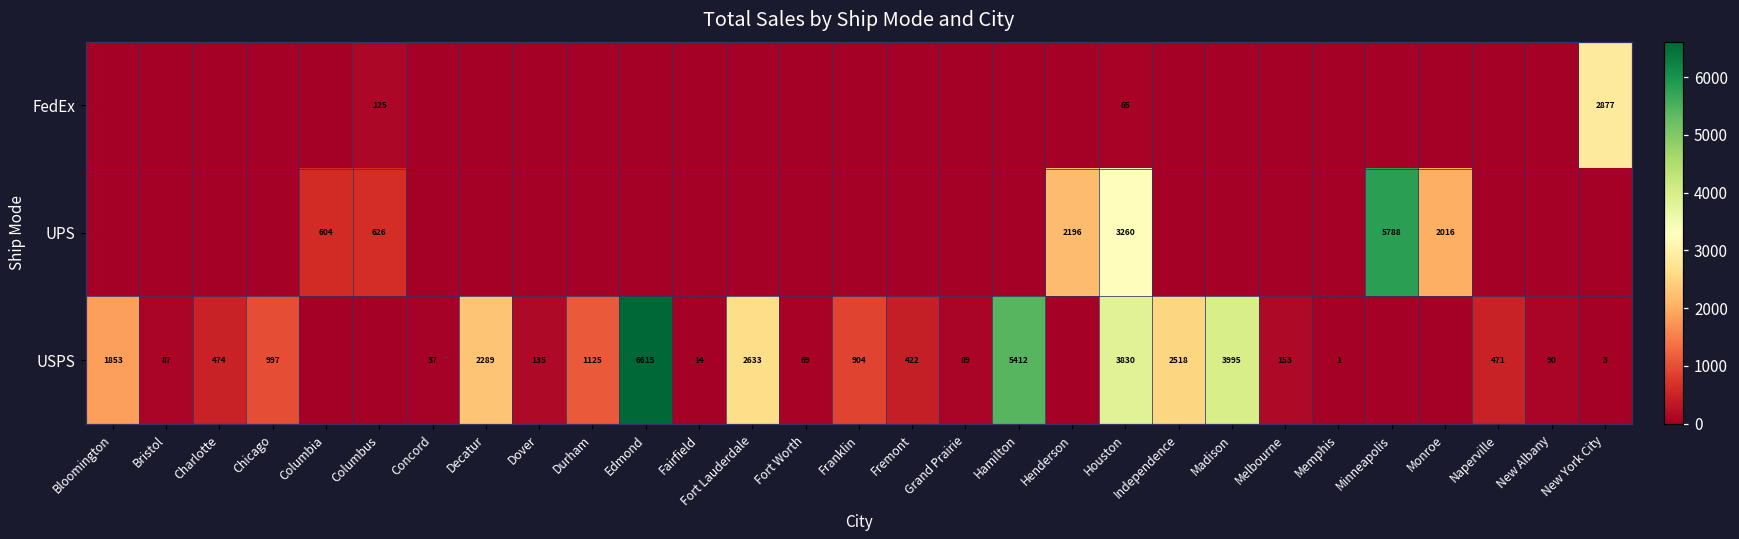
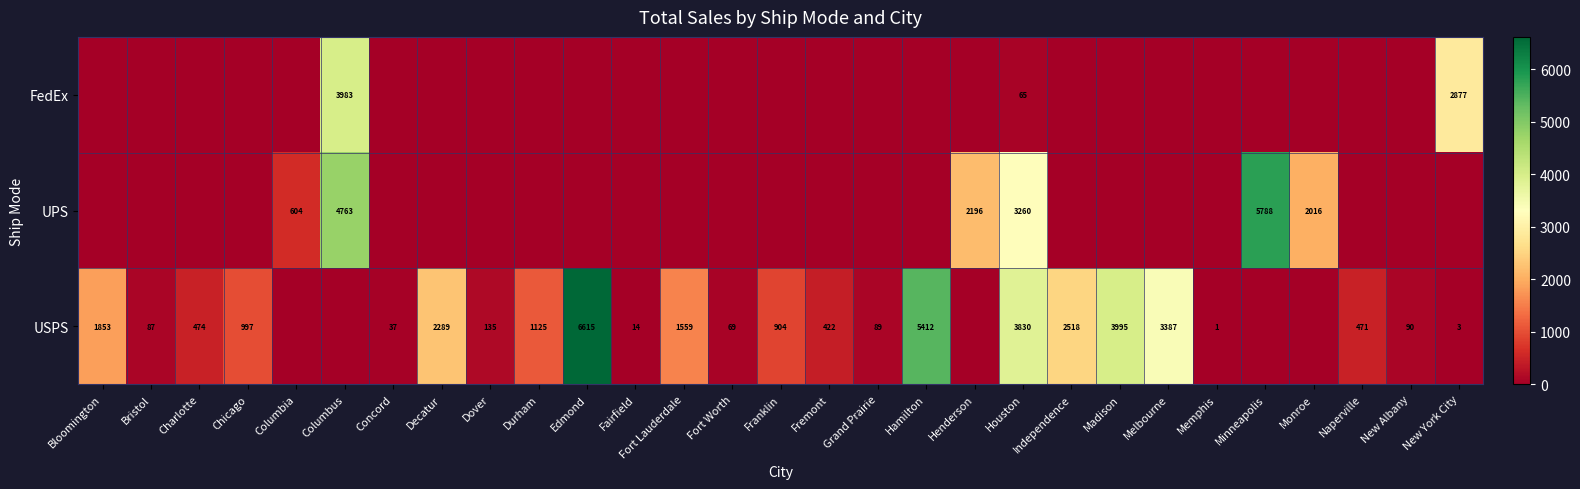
  {
    "FedEx": {
-     "Columbus": 125,
+     "Columbus": 3983,
      "Houston": 65,
      "New York City": 2877
    },
    "UPS": {
      "Columbia": 604,
-     "Columbus": 626,
+     "Columbus": 4763,
      "Henderson": 2196,
      "Houston": 3260,
      "Minneapolis": 5788,
      "Monroe": 2016
    },
    "USPS": {
      "Bloomington": 1853,
      "Bristol": 87,
      "Charlotte": 474,
      "Chicago": 997,
      "Concord": 37,
      "Decatur": 2289,
      "Dover": 135,
      "Durham": 1125,
      "Edmond": 6615,
      "Fairfield": 14,
-     "Fort Lauderdale": 2633,
+     "Fort Lauderdale": 1559,
      "Fort Worth": 69,
      "Franklin": 904,
      "Fremont": 422,
      "Grand Prairie": 89,
      "Hamilton": 5412,
      "Houston": 3830,
      "Independence": 2518,
      "Madison": 3995,
-     "Melbourne": 153,
+     "Melbourne": 3387,
      "Memphis": 1,
      "Naperville": 471,
      "New Albany": 90,
      "New York City": 3
    }
  }
